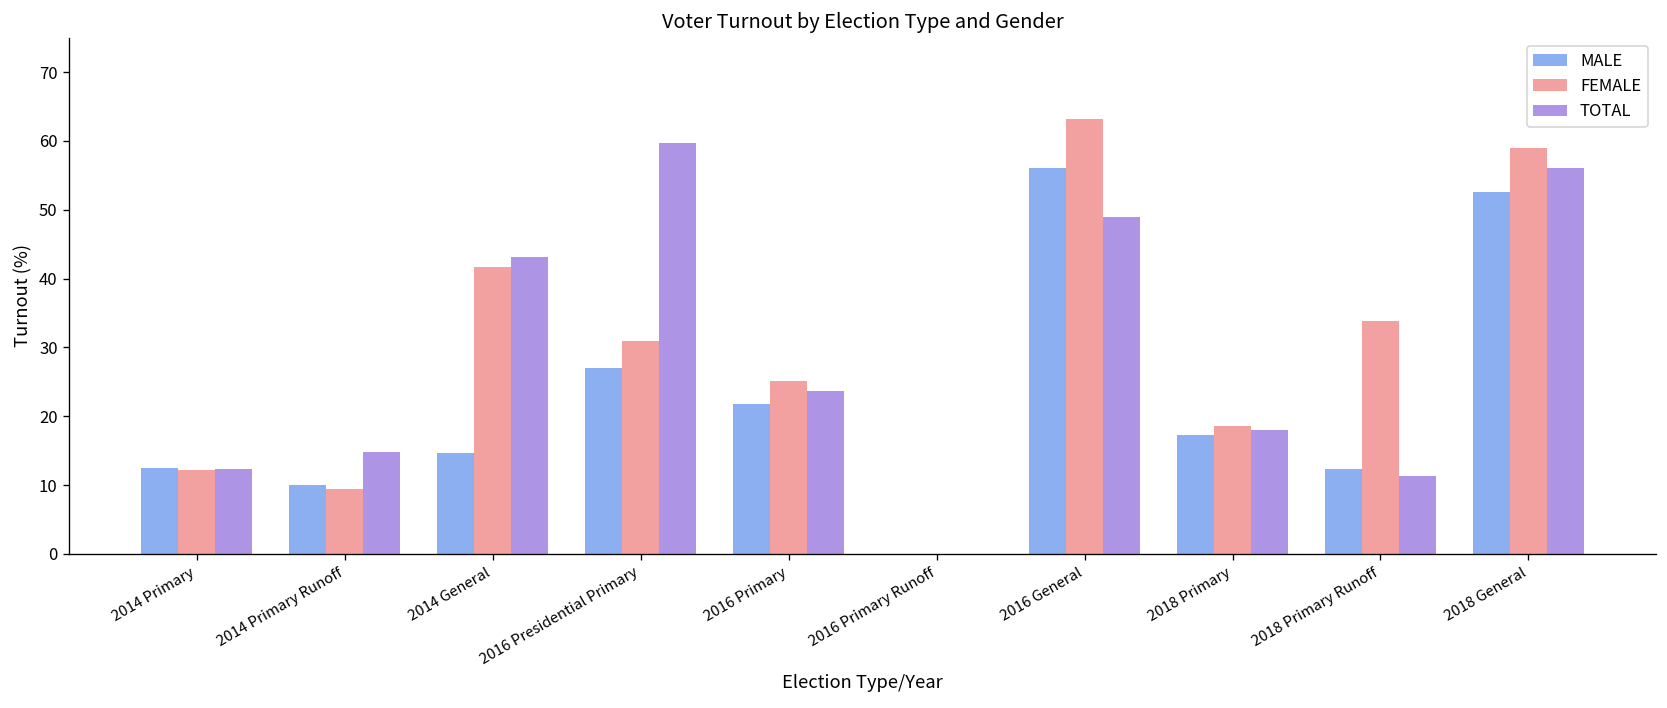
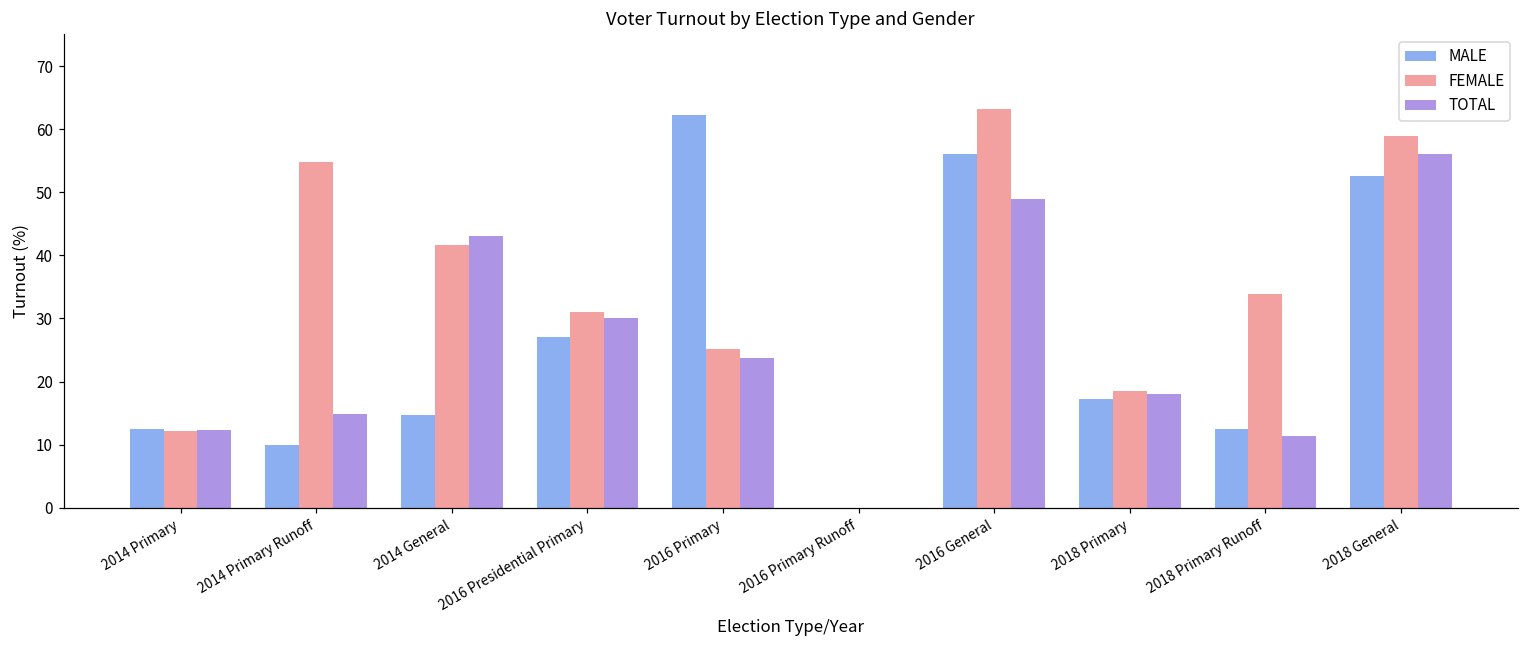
  {
    "MALE": {
      "2014 Primary": 12,
      "2014 Primary Runoff": 10,
      "2014 General": 15,
      "2016 Presidential Primary": 27,
-     "2016 Primary": 22,
+     "2016 Primary": 62,
      "2016 Primary Runoff": 0,
      "2016 General": 56,
      "2018 Primary": 17,
      "2018 Primary Runoff": 12,
      "2018 General": 53
    },
    "FEMALE": {
      "2014 Primary": 12,
-     "2014 Primary Runoff": 9,
+     "2014 Primary Runoff": 55,
      "2014 General": 42,
      "2016 Presidential Primary": 31,
      "2016 Primary": 25,
      "2016 Primary Runoff": 0,
      "2016 General": 63,
      "2018 Primary": 19,
      "2018 Primary Runoff": 34,
      "2018 General": 59
    },
    "TOTAL": {
      "2014 Primary": 12,
      "2014 Primary Runoff": 15,
      "2014 General": 43,
-     "2016 Presidential Primary": 60,
+     "2016 Presidential Primary": 30,
      "2016 Primary": 24,
      "2016 Primary Runoff": 0,
      "2016 General": 49,
      "2018 Primary": 18,
      "2018 Primary Runoff": 11,
      "2018 General": 56
    }
  }
